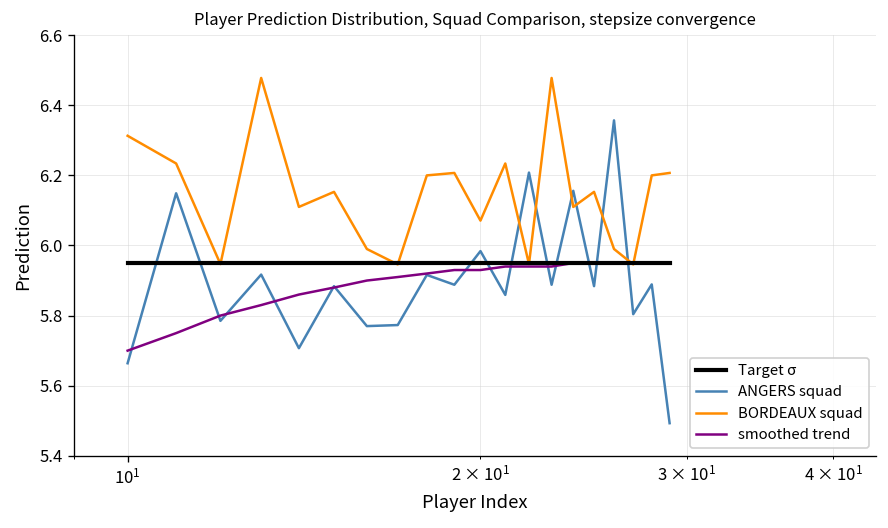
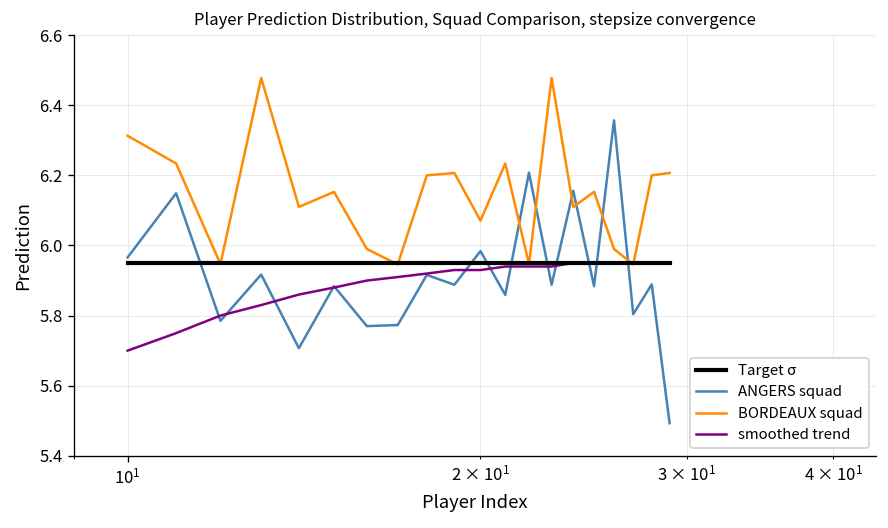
  {
    "Target σ": {
      "10^1": 5.95
    },
    "ANGERS squad": {
-     "10^1": 5.66
+     "10^1": 5.97
    },
    "BORDEAUX squad": {
      "10^1": 6.31
    },
    "smoothed trend": {
      "10^1": 5.70
    }
  }
